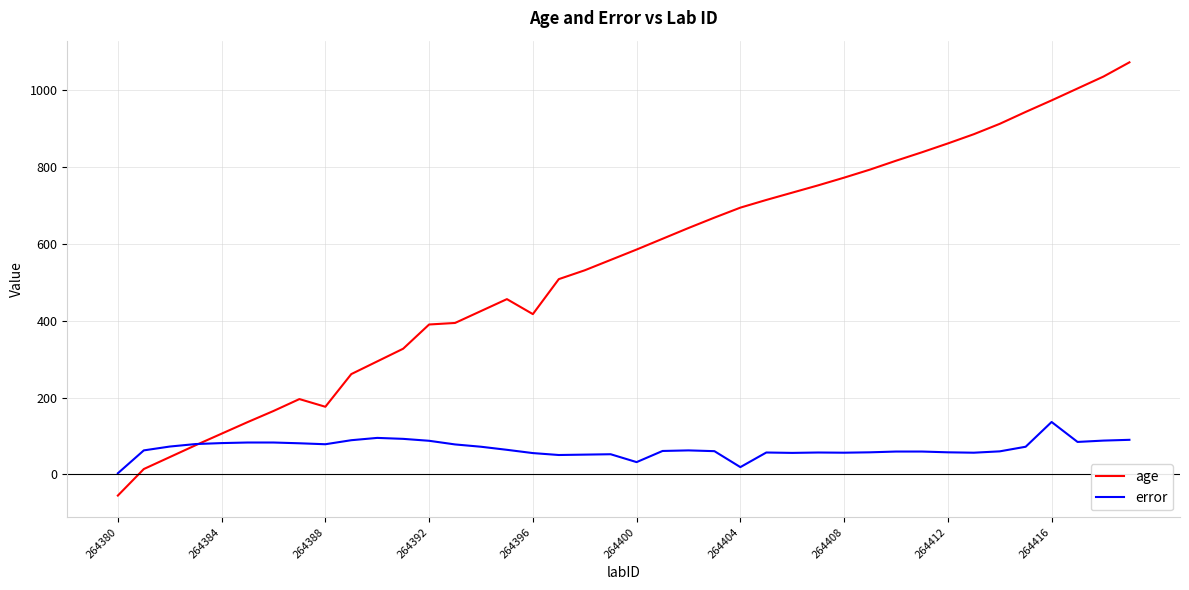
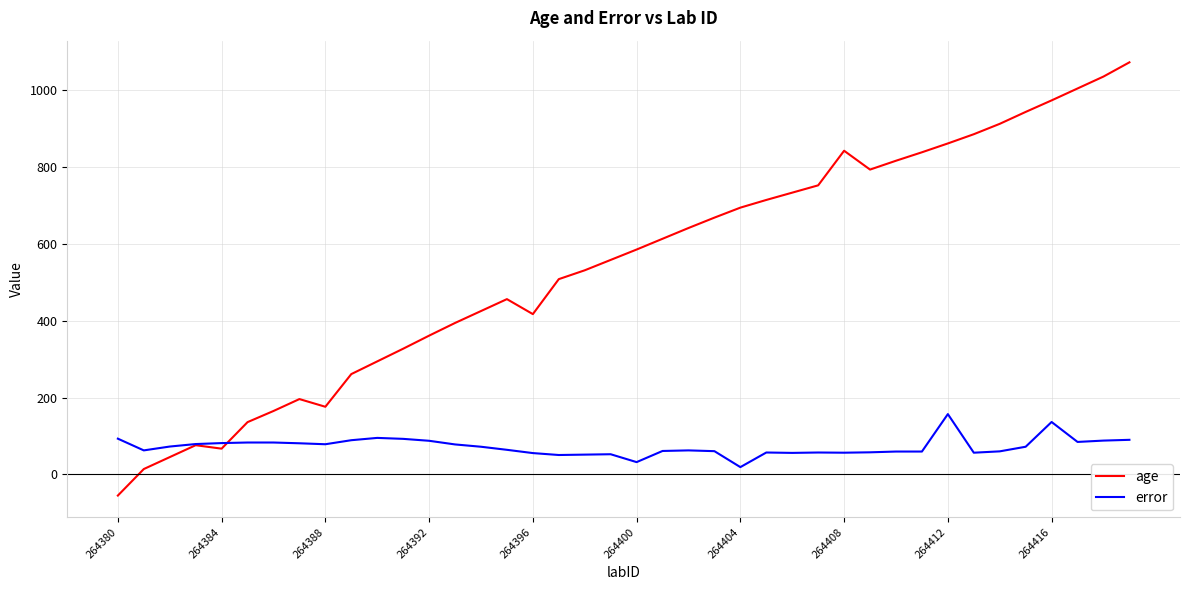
  {
    "age": {
      "264380": -60,
-     "264384": 110,
+     "264384": 70,
      "264388": 180,
-     "264392": 390,
+     "264392": 360,
      "264396": 420,
      "264400": 590,
      "264404": 690,
-     "264408": 770,
+     "264408": 840,
      "264412": 860,
      "264416": 970
    },
    "error": {
-     "264380": 0,
+     "264380": 90,
      "264384": 80,
      "264388": 80,
      "264392": 90,
      "264396": 60,
      "264400": 30,
      "264404": 20,
      "264408": 60,
-     "264412": 60,
+     "264412": 160,
      "264416": 140
    }
  }
